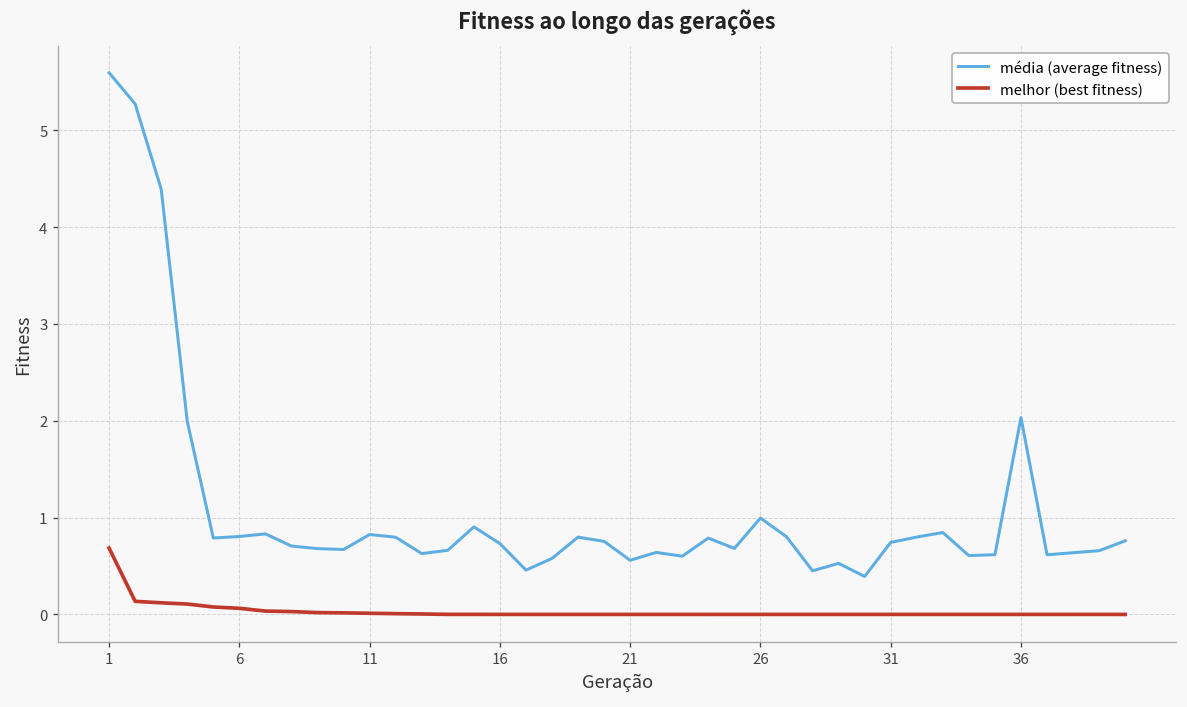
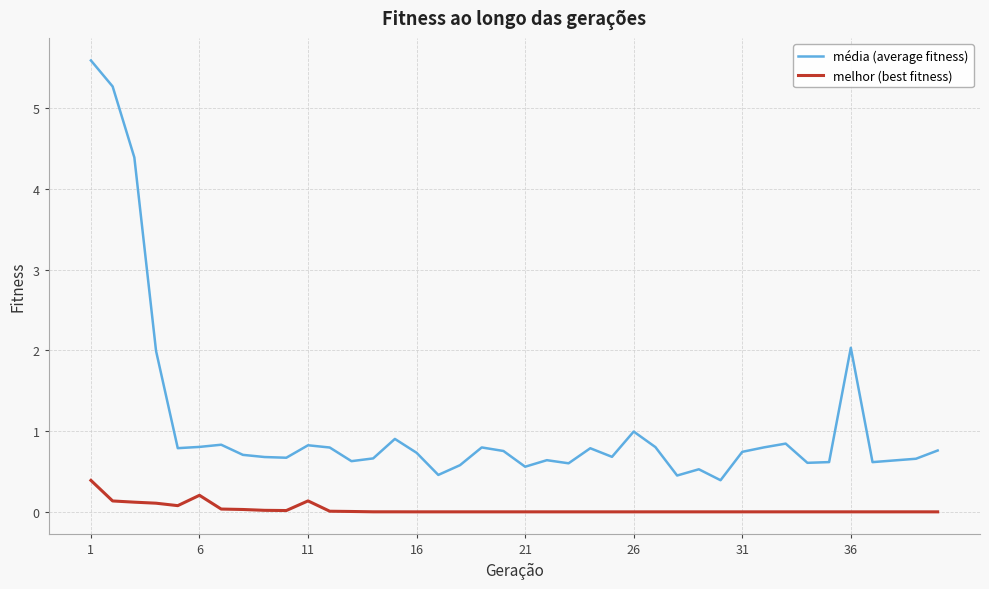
  {
    "média (average fitness)": {
      "1": 5.6,
      "6": 0.8,
      "11": 0.8,
      "16": 0.7,
      "21": 0.6,
      "26": 1.0,
      "31": 0.7,
      "36": 2.0
    },
    "melhor (best fitness)": {
-     "1": 0.7,
-     "6": 0.1,
-     "11": 0.0,
+     "1": 0.4,
+     "6": 0.2,
+     "11": 0.1,
      "16": 0.0,
      "21": 0.0,
      "26": 0.0,
      "31": 0.0,
      "36": 0.0
    }
  }
